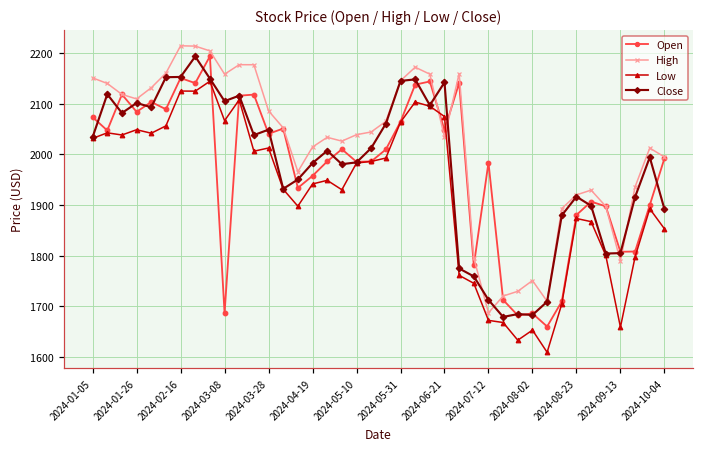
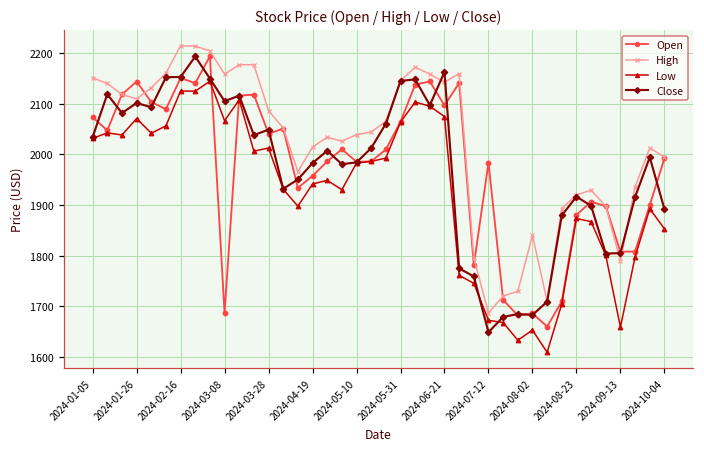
  {
    "Open": {
      "2024-01-05": 2070,
-     "2024-01-26": 2080,
+     "2024-01-26": 2140,
      "2024-03-08": 1690,
      "2024-03-28": 2040,
      "2024-04-19": 1960,
-     "2024-06-21": 2050,
+     "2024-06-21": 2100,
      "2024-07-12": 1980,
      "2024-08-23": 1880
    },
    "High": {
      "2024-01-05": 2150,
      "2024-01-26": 2110,
      "2024-02-16": 2210,
      "2024-03-08": 2160,
      "2024-03-28": 2090,
      "2024-04-19": 2010,
      "2024-05-10": 2040,
-     "2024-06-21": 2030,
+     "2024-06-21": 2140,
      "2024-07-12": 1690,
-     "2024-08-02": 1750,
+     "2024-08-02": 1840,
      "2024-09-13": 1790
    },
    "Low": {
-     "2024-01-26": 2050,
+     "2024-01-26": 2070,
      "2024-02-16": 2120,
      "2024-03-08": 2070,
      "2024-03-28": 2010,
      "2024-04-19": 1940,
      "2024-06-21": 2070,
      "2024-07-12": 1670,
      "2024-08-02": 1650,
      "2024-08-23": 1870,
      "2024-09-13": 1660,
      "2024-10-04": 1850
    },
    "Close": {
      "2024-01-26": 2100,
      "2024-03-08": 2100,
      "2024-03-28": 2050,
      "2024-04-19": 1980,
-     "2024-06-21": 2140,
-     "2024-07-12": 1710,
+     "2024-06-21": 2160,
+     "2024-07-12": 1650,
      "2024-10-04": 1890
    }
  }
